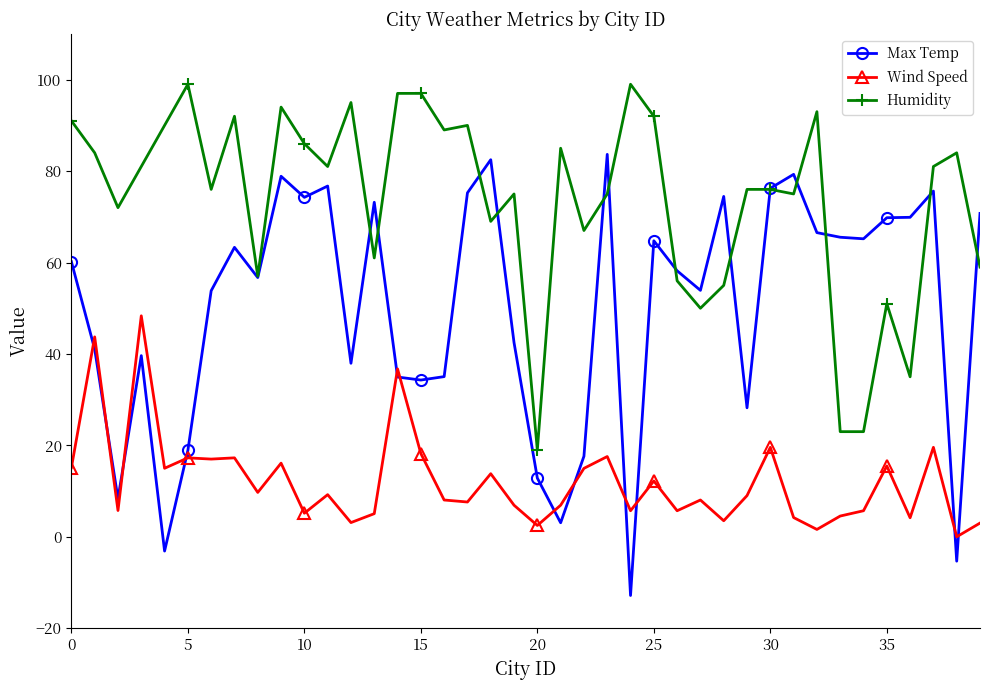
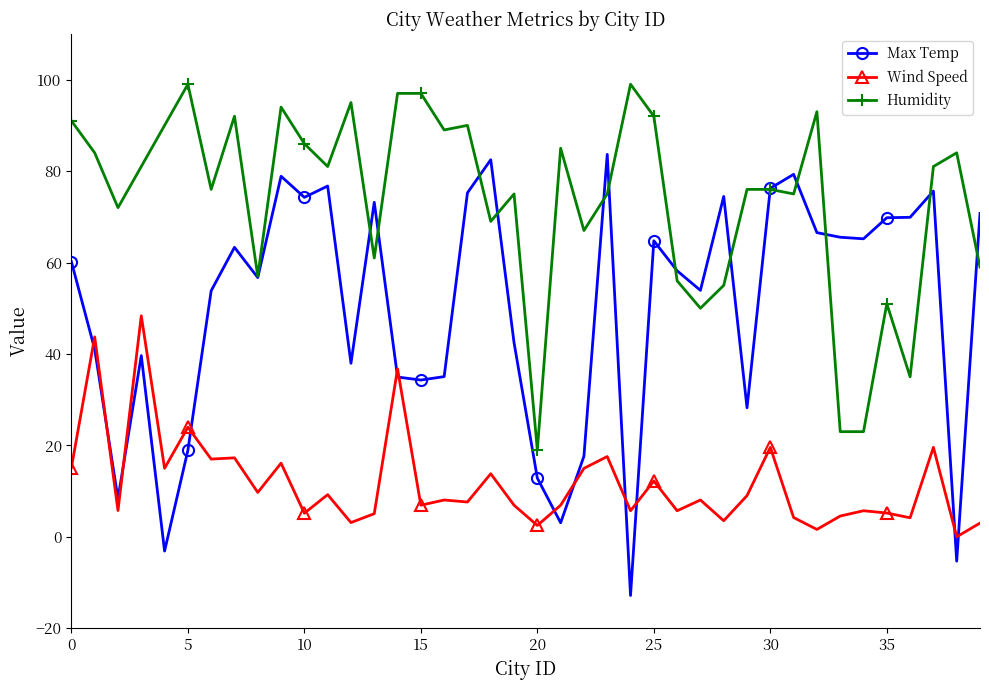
  {
    "Max Temp": {
      "0": 60,
      "5": 19,
      "10": 74,
      "15": 34,
      "20": 13,
      "25": 65,
      "35": 70
    },
    "Wind Speed": {
      "0": 15,
-     "5": 17,
+     "5": 24,
      "10": 5,
-     "15": 18,
+     "15": 7,
      "20": 2,
      "25": 12,
      "30": 20,
-     "35": 16
+     "35": 5
    },
    "Humidity": {
      "0": 91,
      "5": 99,
      "10": 86,
      "15": 97,
      "20": 19,
      "25": 92,
      "35": 51
    }
  }
